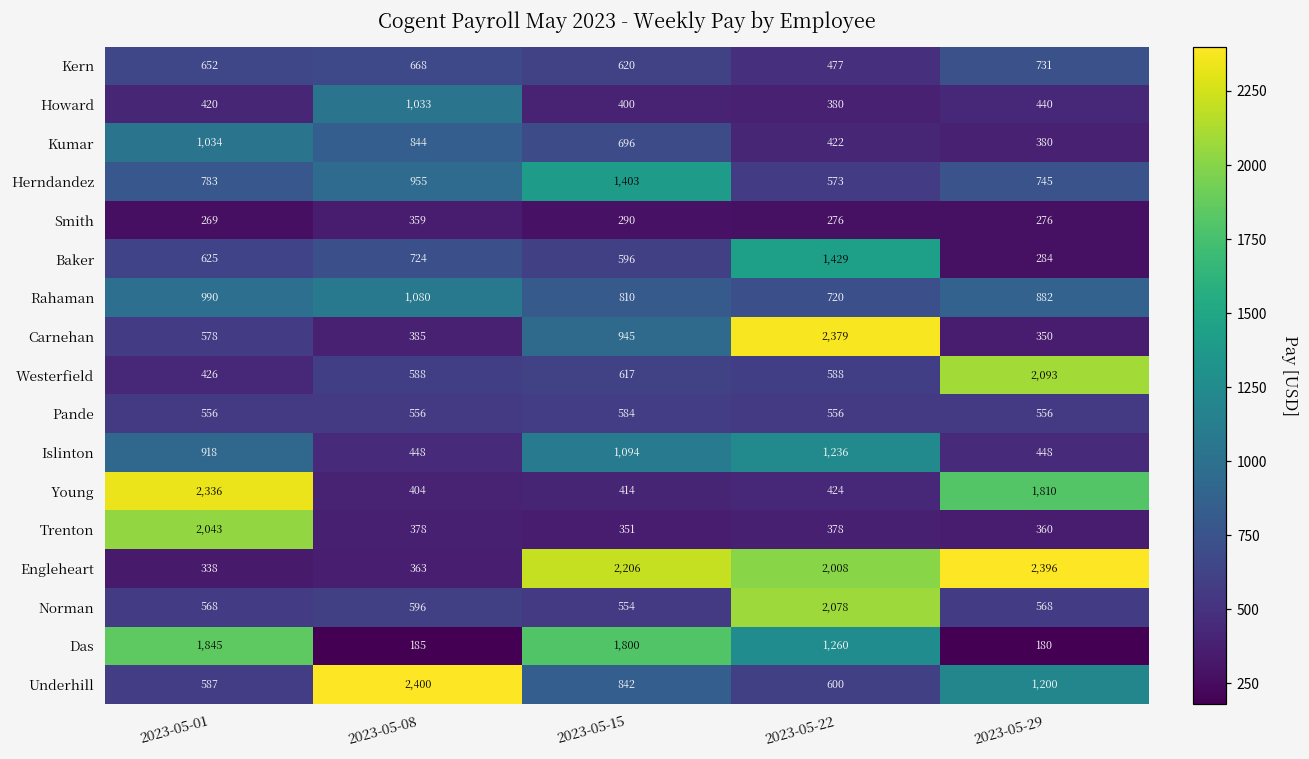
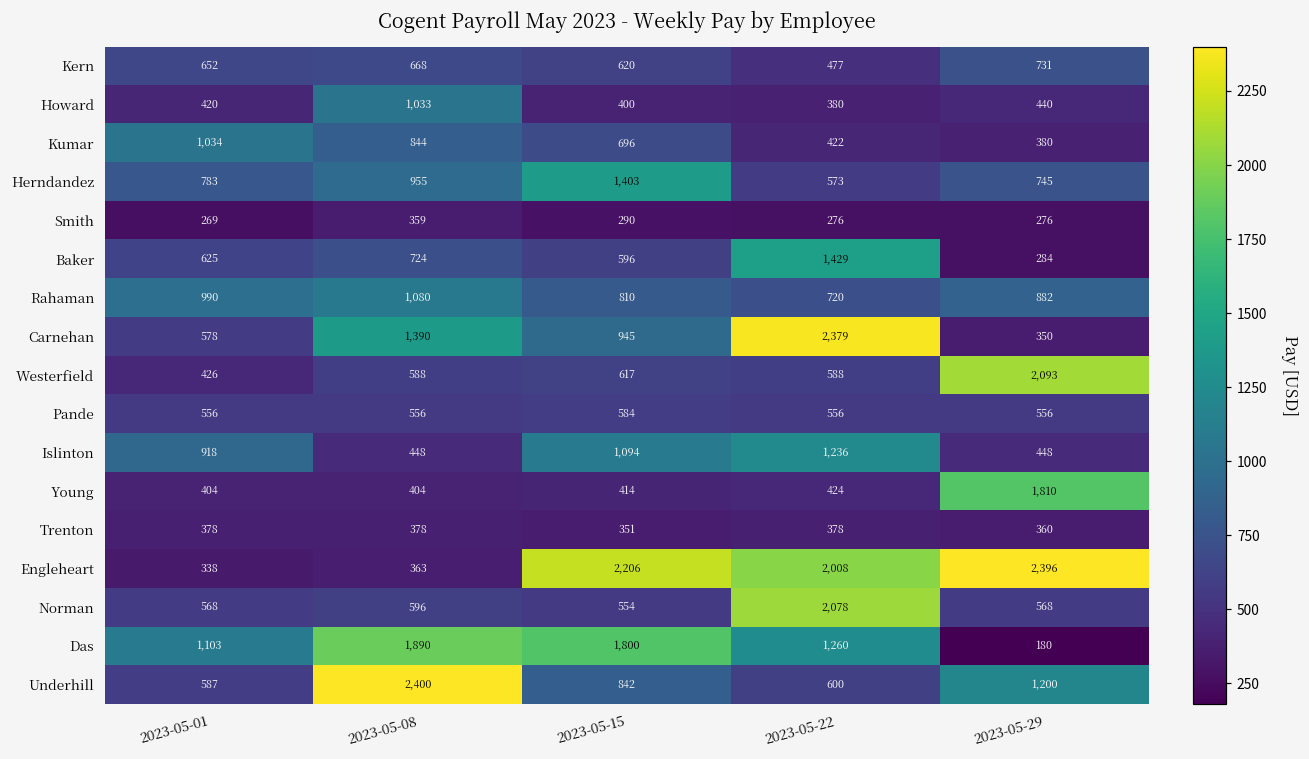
  {
    "Kern": {
      "2023-05-01": "652",
      "2023-05-08": "668",
      "2023-05-15": "620",
      "2023-05-22": "477",
      "2023-05-29": "731"
    },
    "Howard": {
      "2023-05-01": "420",
      "2023-05-08": "1,033",
      "2023-05-15": "400",
      "2023-05-22": "380",
      "2023-05-29": "440"
    },
    "Kumar": {
      "2023-05-01": "1,034",
      "2023-05-08": "844",
      "2023-05-15": "696",
      "2023-05-22": "422",
      "2023-05-29": "380"
    },
    "Herndandez": {
      "2023-05-01": "783",
      "2023-05-08": "955",
      "2023-05-15": "1,403",
      "2023-05-22": "573",
      "2023-05-29": "745"
    },
    "Smith": {
      "2023-05-01": "269",
      "2023-05-08": "359",
      "2023-05-15": "290",
      "2023-05-22": "276",
      "2023-05-29": "276"
    },
    "Baker": {
      "2023-05-01": "625",
      "2023-05-08": "724",
      "2023-05-15": "596",
      "2023-05-22": "1,429",
      "2023-05-29": "284"
    },
    "Rahaman": {
      "2023-05-01": "990",
      "2023-05-08": "1,080",
      "2023-05-15": "810",
      "2023-05-22": "720",
      "2023-05-29": "882"
    },
    "Carnehan": {
      "2023-05-01": "578",
-     "2023-05-08": "385",
+     "2023-05-08": "1,390",
      "2023-05-15": "945",
      "2023-05-22": "2,379",
      "2023-05-29": "350"
    },
    "Westerfield": {
      "2023-05-01": "426",
      "2023-05-08": "588",
      "2023-05-15": "617",
      "2023-05-22": "588",
      "2023-05-29": "2,093"
    },
    "Pande": {
      "2023-05-01": "556",
      "2023-05-08": "556",
      "2023-05-15": "584",
      "2023-05-22": "556",
      "2023-05-29": "556"
    },
    "Islinton": {
      "2023-05-01": "918",
      "2023-05-08": "448",
      "2023-05-15": "1,094",
      "2023-05-22": "1,236",
      "2023-05-29": "448"
    },
    "Young": {
-     "2023-05-01": "2,336",
+     "2023-05-01": "404",
      "2023-05-08": "404",
      "2023-05-15": "414",
      "2023-05-22": "424",
      "2023-05-29": "1,810"
    },
    "Trenton": {
-     "2023-05-01": "2,043",
+     "2023-05-01": "378",
      "2023-05-08": "378",
      "2023-05-15": "351",
      "2023-05-22": "378",
      "2023-05-29": "360"
    },
    "Engleheart": {
      "2023-05-01": "338",
      "2023-05-08": "363",
      "2023-05-15": "2,206",
      "2023-05-22": "2,008",
      "2023-05-29": "2,396"
    },
    "Norman": {
      "2023-05-01": "568",
      "2023-05-08": "596",
      "2023-05-15": "554",
      "2023-05-22": "2,078",
      "2023-05-29": "568"
    },
    "Das": {
-     "2023-05-01": "1,845",
-     "2023-05-08": "185",
+     "2023-05-01": "1,103",
+     "2023-05-08": "1,890",
      "2023-05-15": "1,800",
      "2023-05-22": "1,260",
      "2023-05-29": "180"
    },
    "Underhill": {
      "2023-05-01": "587",
      "2023-05-08": "2,400",
      "2023-05-15": "842",
      "2023-05-22": "600",
      "2023-05-29": "1,200"
    }
  }
